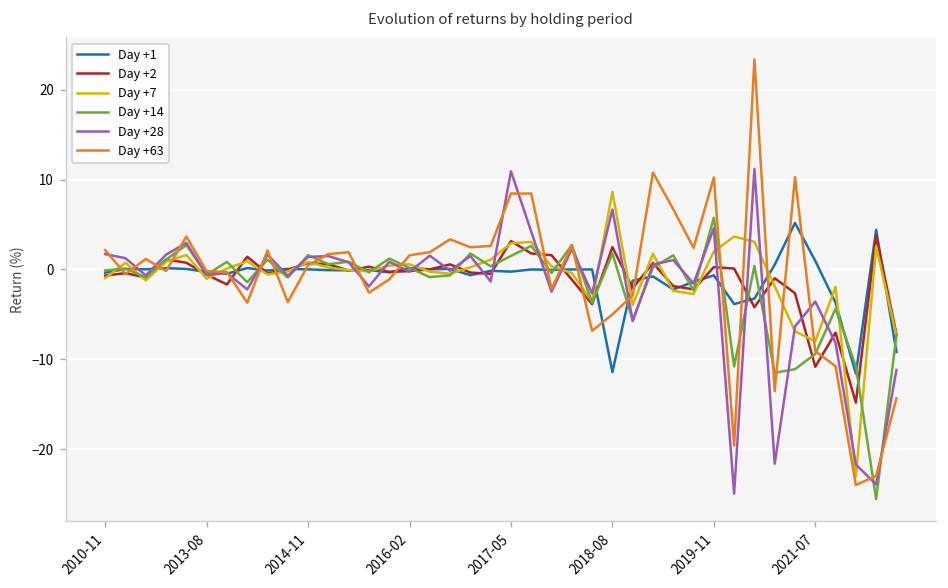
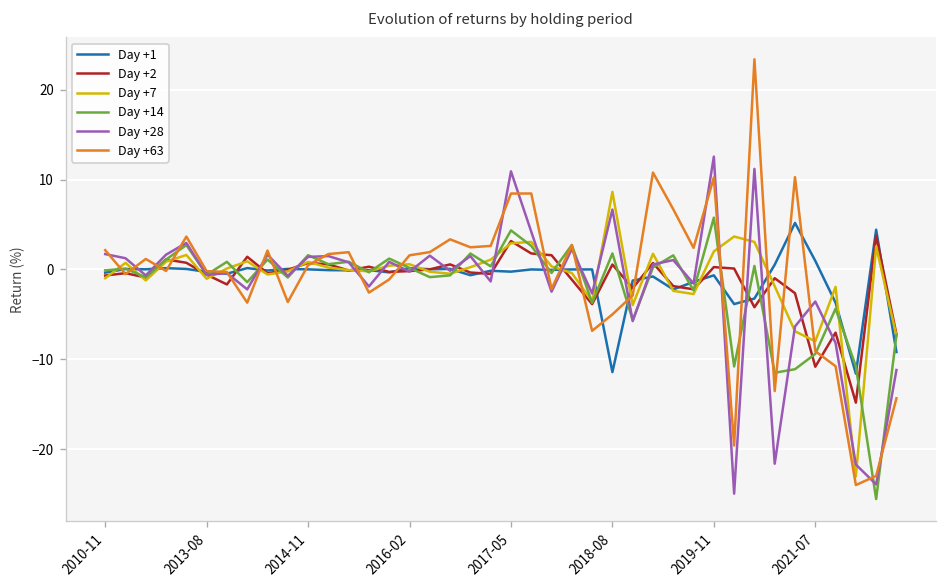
  {
    "Day +1": {
      "2014-11": 0,
      "2017-05": 0,
      "2018-08": -11,
      "2019-11": -1,
      "2021-07": 1
    },
    "Day +2": {
-     "2018-08": 2,
+     "2018-08": 1,
      "2019-11": 0,
      "2021-07": -11
    },
    "Day +7": {
      "2013-08": -1,
      "2016-02": 1,
      "2018-08": 9,
      "2019-11": 2,
      "2021-07": -8
    },
    "Day +14": {
-     "2017-05": 2,
+     "2017-05": 4,
      "2018-08": 2,
      "2019-11": 6
    },
    "Day +28": {
      "2010-11": 2,
      "2017-05": 11,
      "2018-08": 7,
-     "2019-11": 5,
+     "2019-11": 13,
      "2021-07": -4
    },
    "Day +63": {
      "2010-11": 2,
      "2016-02": 2,
      "2017-05": 8,
      "2018-08": -5,
      "2019-11": 10
    }
  }
